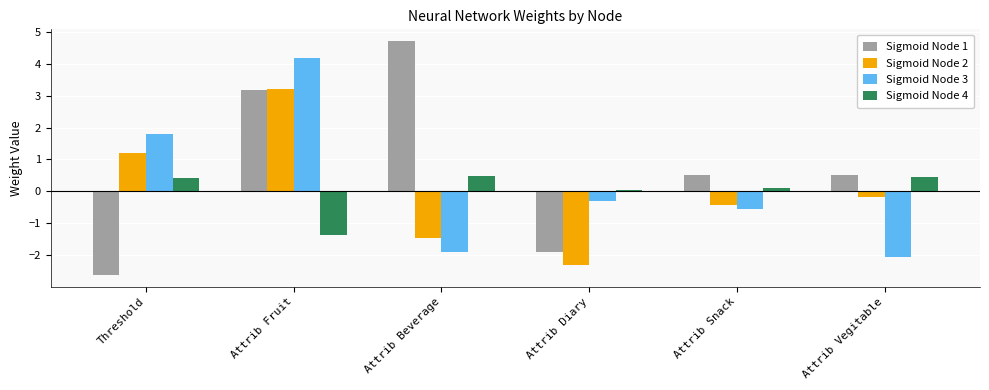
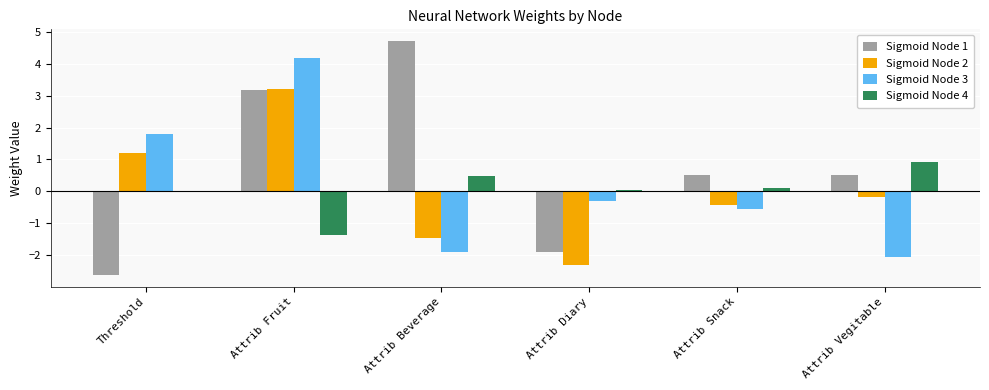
  {
    "Sigmoid Node 1": {
      "Threshold": -2.6,
      "Attrib Fruit": 3.2,
      "Attrib Beverage": 4.7,
      "Attrib Diary": -1.9,
      "Attrib Snack": 0.5,
      "Attrib Vegitable": 0.5
    },
    "Sigmoid Node 2": {
      "Threshold": 1.2,
      "Attrib Fruit": 3.2,
      "Attrib Beverage": -1.5,
      "Attrib Diary": -2.3,
      "Attrib Snack": -0.4,
      "Attrib Vegitable": -0.2
    },
    "Sigmoid Node 3": {
      "Threshold": 1.8,
      "Attrib Fruit": 4.2,
      "Attrib Beverage": -1.9,
      "Attrib Diary": -0.3,
      "Attrib Snack": -0.6,
      "Attrib Vegitable": -2.1
    },
    "Sigmoid Node 4": {
-     "Threshold": 0.4,
+     "Threshold": 0.0,
      "Attrib Fruit": -1.4,
      "Attrib Beverage": 0.5,
      "Attrib Snack": 0.1,
-     "Attrib Vegitable": 0.4
+     "Attrib Vegitable": 0.9
    }
  }
